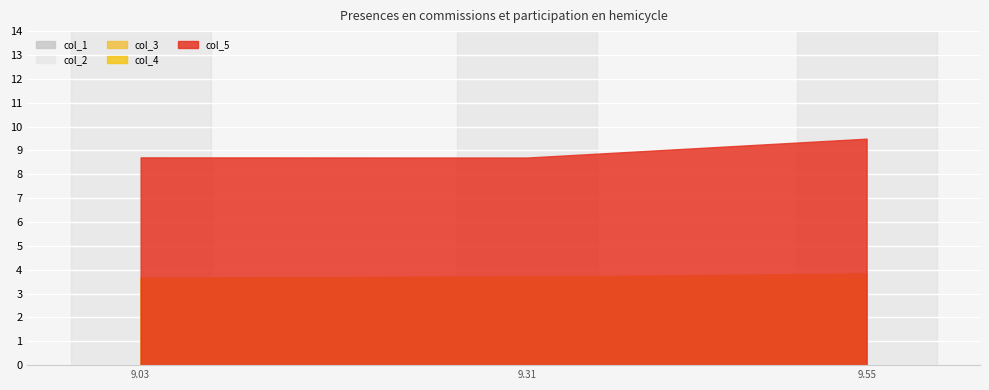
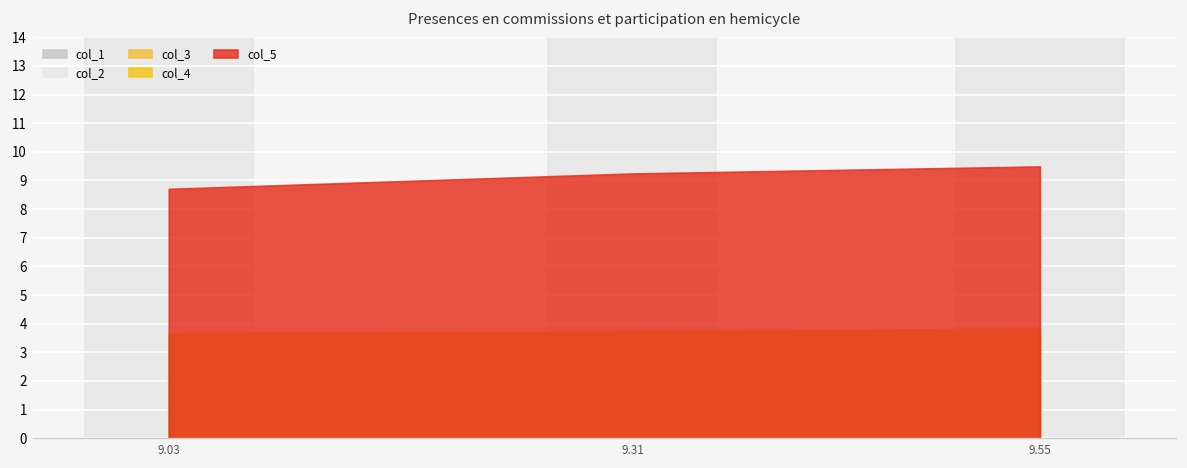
  {
    "col_5": {
      "9.03": 8.7,
-     "9.31": 8.7,
+     "9.31": 9.2,
      "9.55": 9.5
    }
  }
